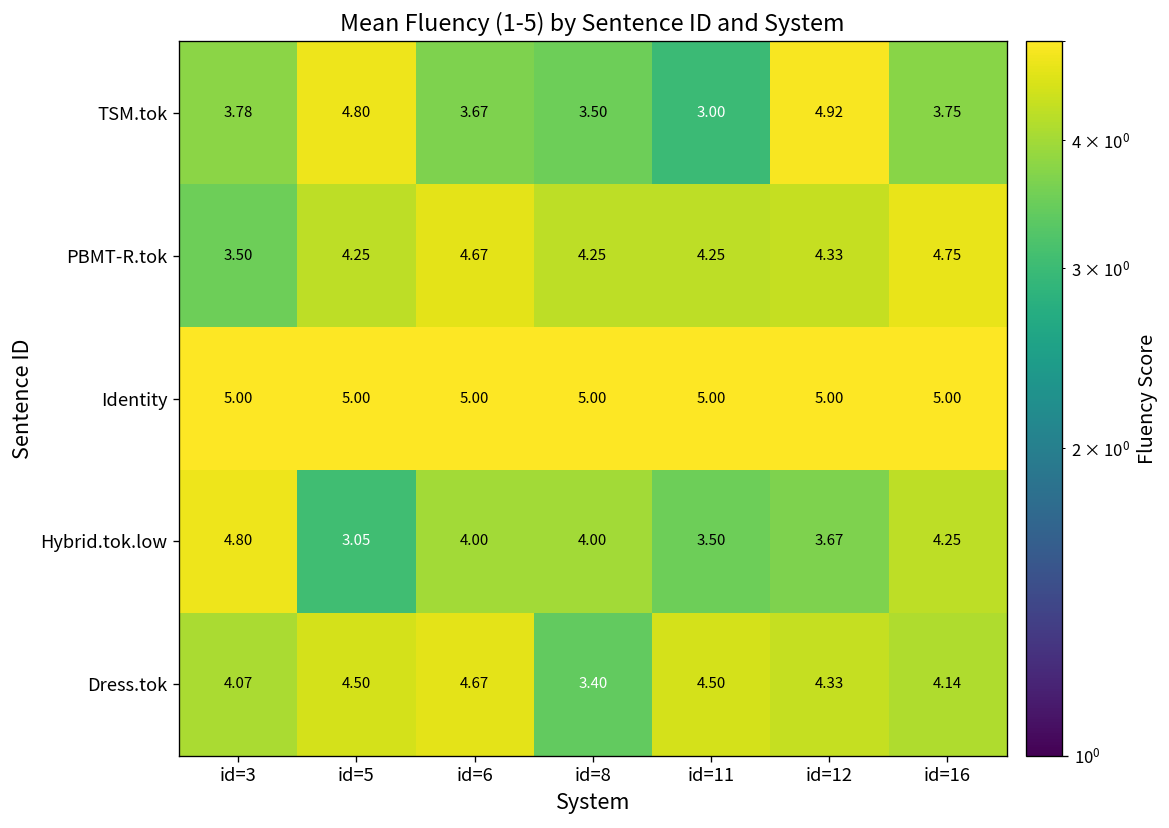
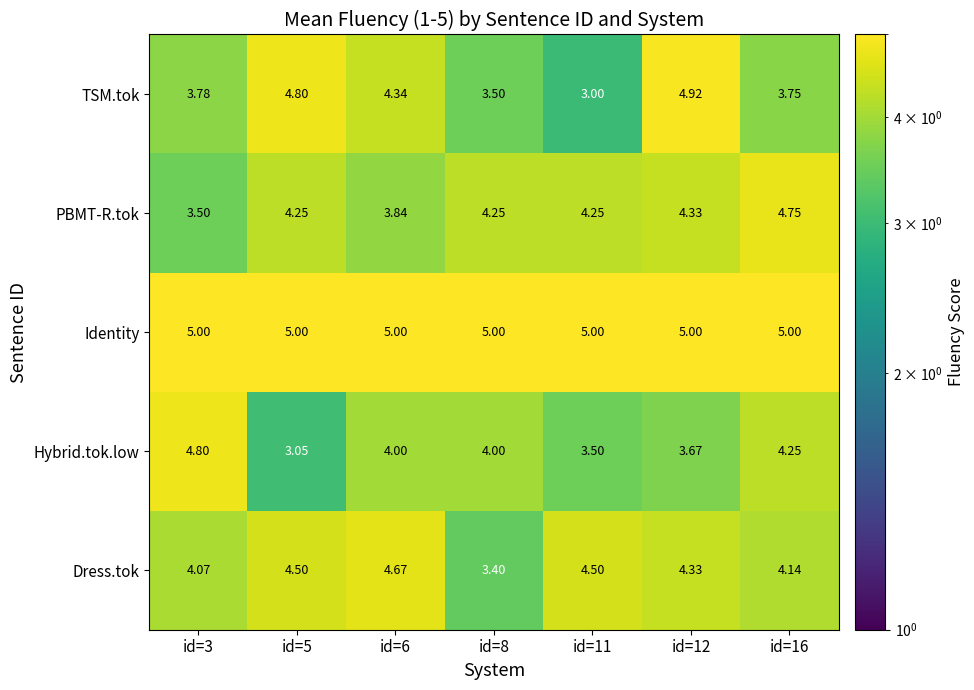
  {
    "TSM.tok": {
      "id=3": 3.78,
      "id=5": 4.80,
-     "id=6": 3.67,
+     "id=6": 4.34,
      "id=8": 3.50,
      "id=11": 3.00,
      "id=12": 4.92,
      "id=16": 3.75
    },
    "PBMT-R.tok": {
      "id=3": 3.50,
      "id=5": 4.25,
-     "id=6": 4.67,
+     "id=6": 3.84,
      "id=8": 4.25,
      "id=11": 4.25,
      "id=12": 4.33,
      "id=16": 4.75
    },
    "Identity": {
      "id=3": 5.00,
      "id=5": 5.00,
      "id=6": 5.00,
      "id=8": 5.00,
      "id=11": 5.00,
      "id=12": 5.00,
      "id=16": 5.00
    },
    "Hybrid.tok.low": {
      "id=3": 4.80,
      "id=5": 3.05,
      "id=6": 4.00,
      "id=8": 4.00,
      "id=11": 3.50,
      "id=12": 3.67,
      "id=16": 4.25
    },
    "Dress.tok": {
      "id=3": 4.07,
      "id=5": 4.50,
      "id=6": 4.67,
      "id=8": 3.40,
      "id=11": 4.50,
      "id=12": 4.33,
      "id=16": 4.14
    }
  }
